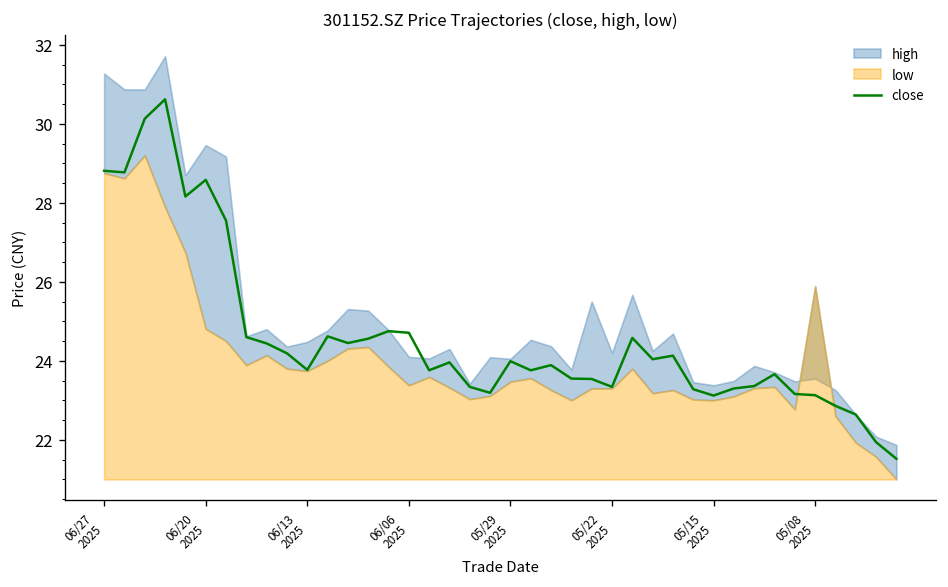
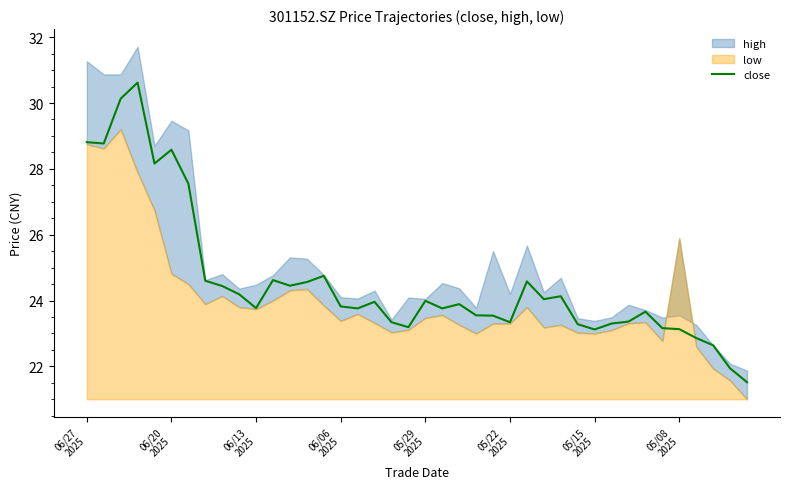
  {
    "close": {
      "06/20 2025": 28.6,
-     "06/06 2025": 24.7,
+     "06/06 2025": 23.8,
      "05/15 2025": 23.1,
      "05/08 2025": 23.1
    },
    "low": {
      "06/20 2025": 24.8,
      "06/06 2025": 23.4,
      "05/29 2025": 23.5,
      "05/15 2025": 23.0
    }
  }
